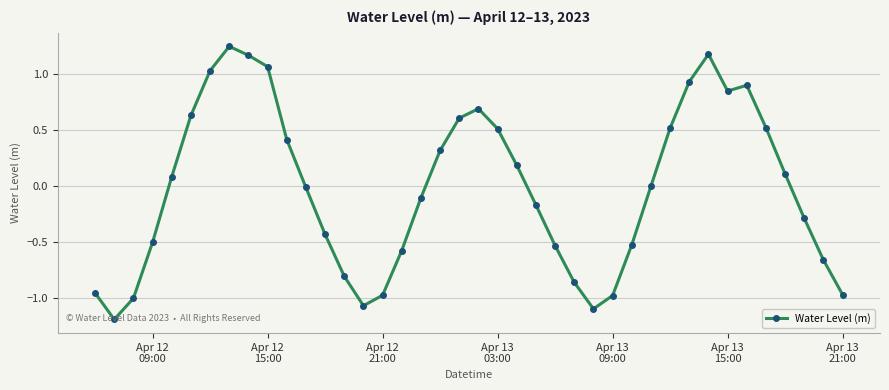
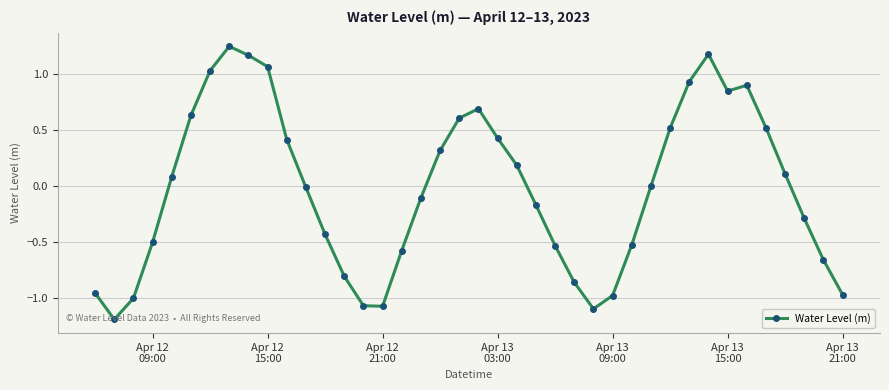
  {
    "Apr 12 09:00": -0.50,
    "Apr 12 15:00": 1.07,
-   "Apr 12 21:00": -0.97,
-   "Apr 13 03:00": 0.51,
+   "Apr 12 21:00": -1.07,
+   "Apr 13 03:00": 0.43,
    "Apr 13 09:00": -0.97,
    "Apr 13 15:00": 0.85,
    "Apr 13 21:00": -0.97
  }
